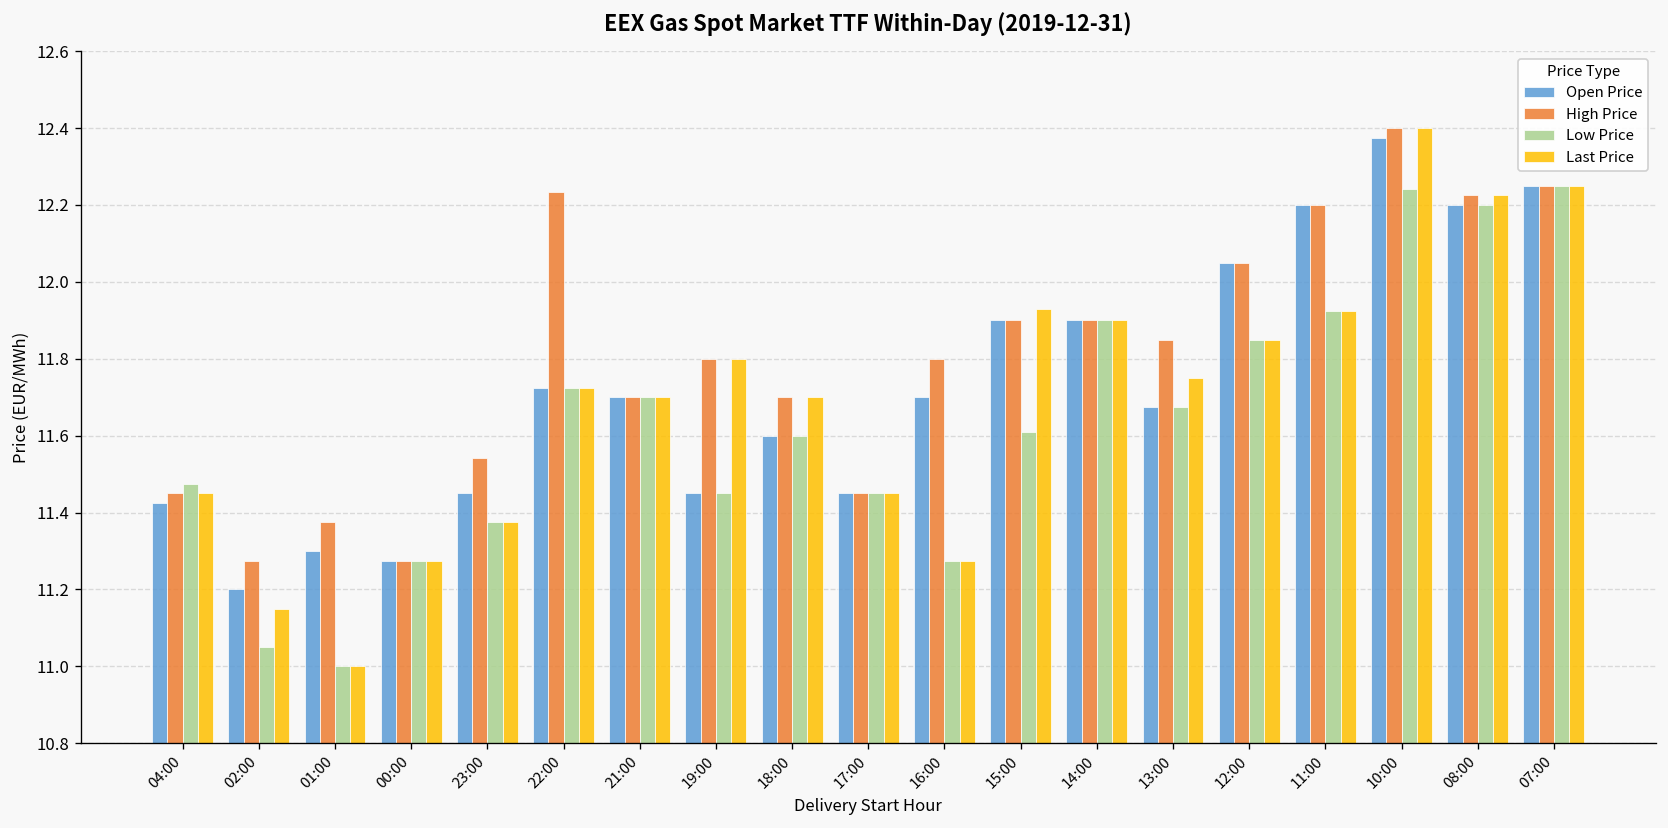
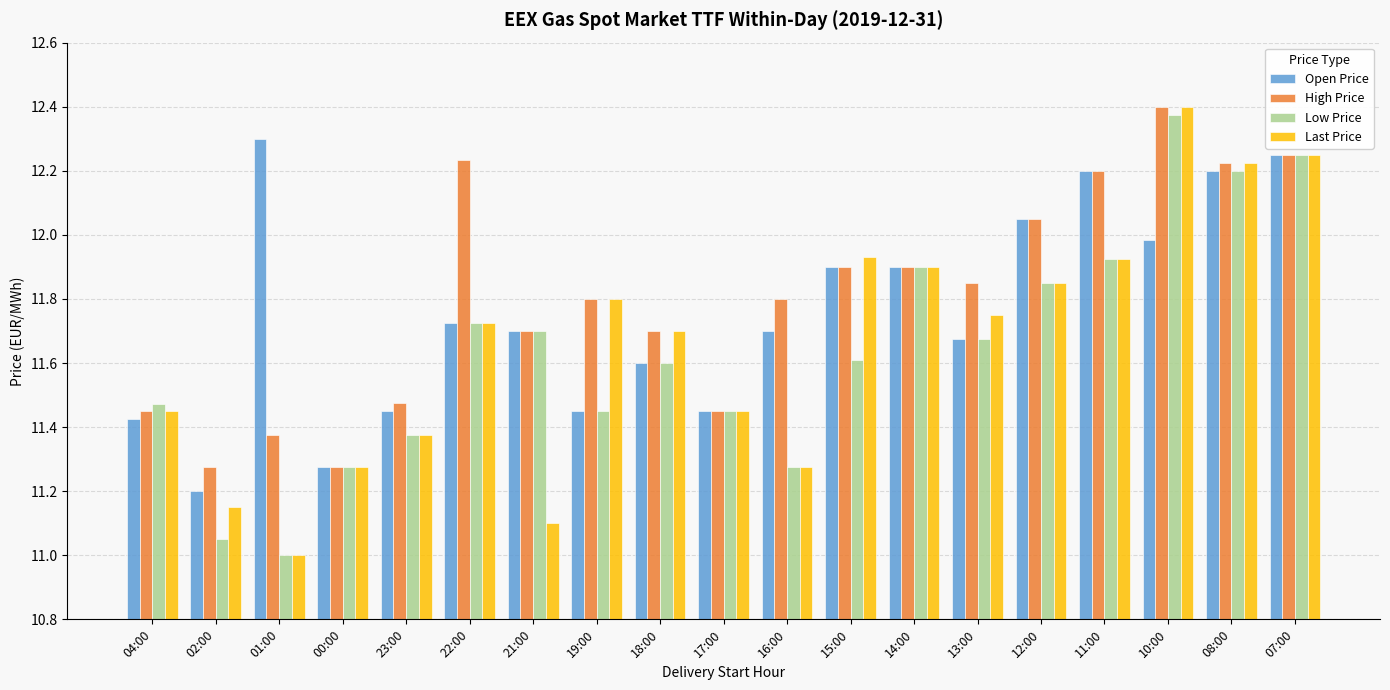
  {
    "Open Price": {
      "04:00": 11.43,
      "02:00": 11.20,
-     "01:00": 11.3,
+     "01:00": 12.3,
      "00:00": 11.28,
      "23:00": 11.45,
      "22:00": 11.73,
      "21:00": 11.70,
      "19:00": 11.45,
      "18:00": 11.60,
      "17:00": 11.45,
      "16:00": 11.70,
      "15:00": 11.90,
      "14:00": 11.90,
      "13:00": 11.68,
      "12:00": 12.05,
      "11:00": 12.20,
-     "10:00": 12.38,
+     "10:00": 11.99,
      "08:00": 12.20,
      "07:00": 12.25
    },
    "High Price": {
      "04:00": 11.45,
      "02:00": 11.28,
      "01:00": 11.38,
      "00:00": 11.28,
-     "23:00": 11.54,
+     "23:00": 11.48,
      "22:00": 12.23,
      "21:00": 11.70,
      "19:00": 11.80,
      "18:00": 11.70,
      "17:00": 11.45,
      "16:00": 11.80,
      "15:00": 11.90,
      "14:00": 11.90,
      "13:00": 11.85,
      "12:00": 12.05,
      "11:00": 12.20,
      "10:00": 12.40,
      "08:00": 12.23,
      "07:00": 12.25
    },
    "Low Price": {
      "04:00": 11.47,
      "02:00": 11.05,
      "01:00": 11.00,
      "00:00": 11.28,
      "23:00": 11.38,
      "22:00": 11.73,
      "21:00": 11.70,
      "19:00": 11.45,
      "18:00": 11.60,
      "17:00": 11.45,
      "16:00": 11.28,
      "15:00": 11.61,
      "14:00": 11.90,
      "13:00": 11.68,
      "12:00": 11.85,
      "11:00": 11.93,
-     "10:00": 12.24,
+     "10:00": 12.38,
      "08:00": 12.20,
      "07:00": 12.25
    },
    "Last Price": {
      "04:00": 11.45,
      "02:00": 11.15,
      "01:00": 11.0,
      "00:00": 11.28,
      "23:00": 11.38,
      "22:00": 11.73,
-     "21:00": 11.7,
+     "21:00": 11.1,
      "19:00": 11.8,
      "18:00": 11.7,
      "17:00": 11.45,
      "16:00": 11.28,
      "15:00": 11.93,
      "14:00": 11.9,
      "13:00": 11.75,
      "12:00": 11.85,
      "11:00": 11.93,
      "10:00": 12.4,
      "08:00": 12.23,
      "07:00": 12.25
    }
  }
